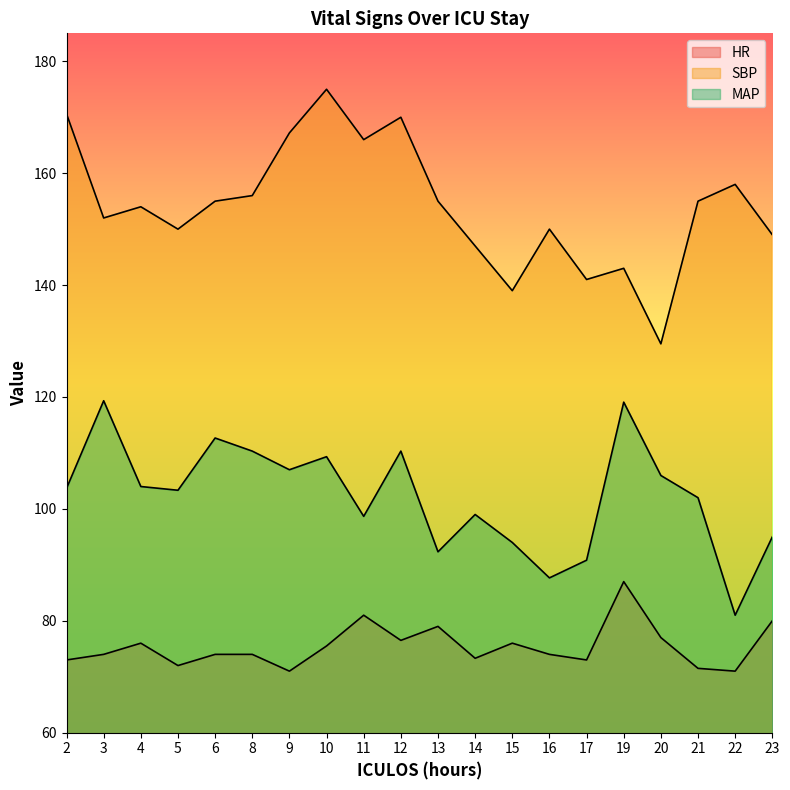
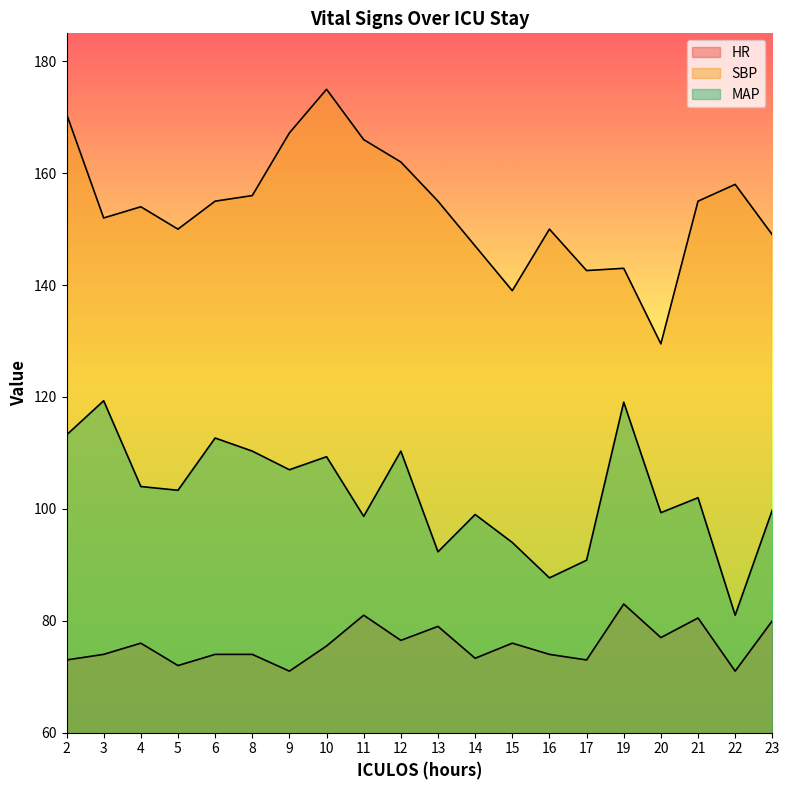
  {
    "HR": {
      "2": 73,
      "3": 74,
      "4": 76,
      "5": 72,
      "6": 74,
      "8": 74,
      "9": 71,
      "10": 76,
      "11": 81,
      "12": 77,
      "13": 79,
      "14": 73,
      "15": 76,
      "16": 74,
      "17": 73,
-     "19": 87,
+     "19": 83,
      "20": 77,
-     "21": 72,
+     "21": 81,
      "22": 71,
      "23": 80
    },
    "SBP": {
      "2": 171,
      "3": 152,
      "4": 154,
      "5": 150,
      "6": 155,
      "8": 156,
      "9": 167,
      "10": 175,
      "11": 166,
-     "12": 170,
+     "12": 162,
      "13": 155,
      "14": 147,
      "15": 139,
      "16": 150,
-     "17": 141,
+     "17": 143,
      "19": 143,
      "20": 130,
      "21": 155,
      "22": 158,
      "23": 149
    },
    "MAP": {
-     "2": 104,
+     "2": 113,
      "3": 119,
      "4": 104,
      "5": 103,
      "6": 113,
      "8": 110,
      "9": 107,
      "10": 109,
      "11": 99,
      "12": 110,
      "13": 92,
      "14": 99,
      "15": 94,
      "16": 88,
      "17": 91,
      "19": 119,
-     "20": 106,
+     "20": 99,
      "21": 102,
      "22": 81,
-     "23": 95
+     "23": 100
    }
  }
